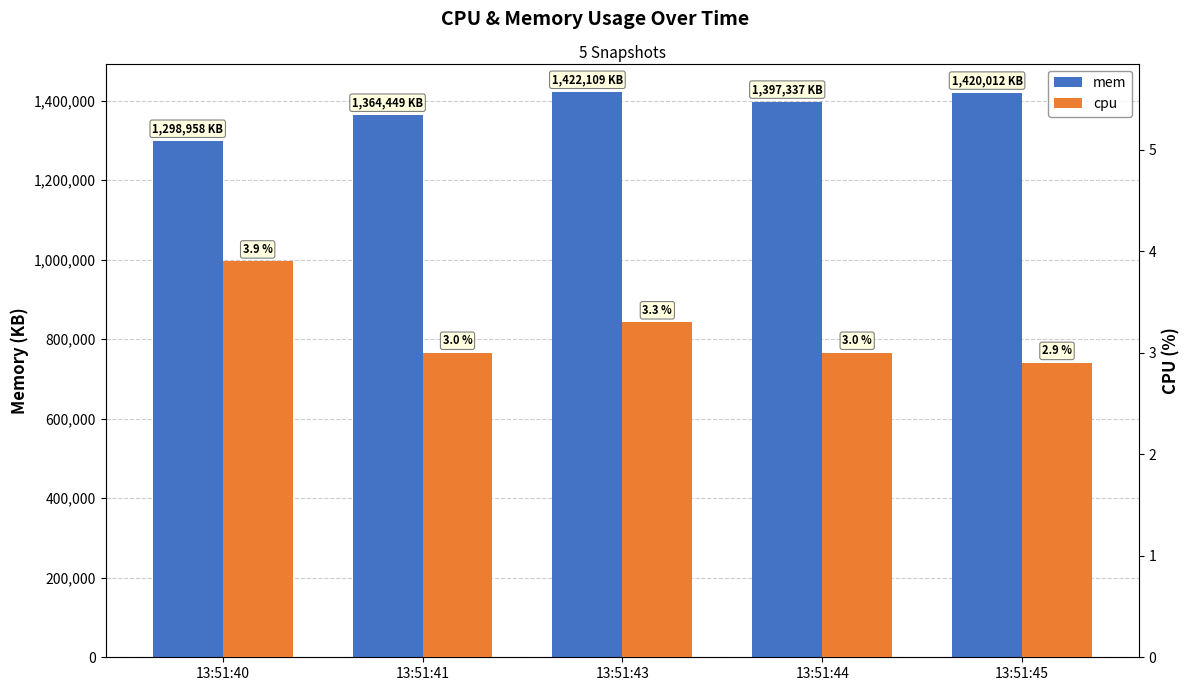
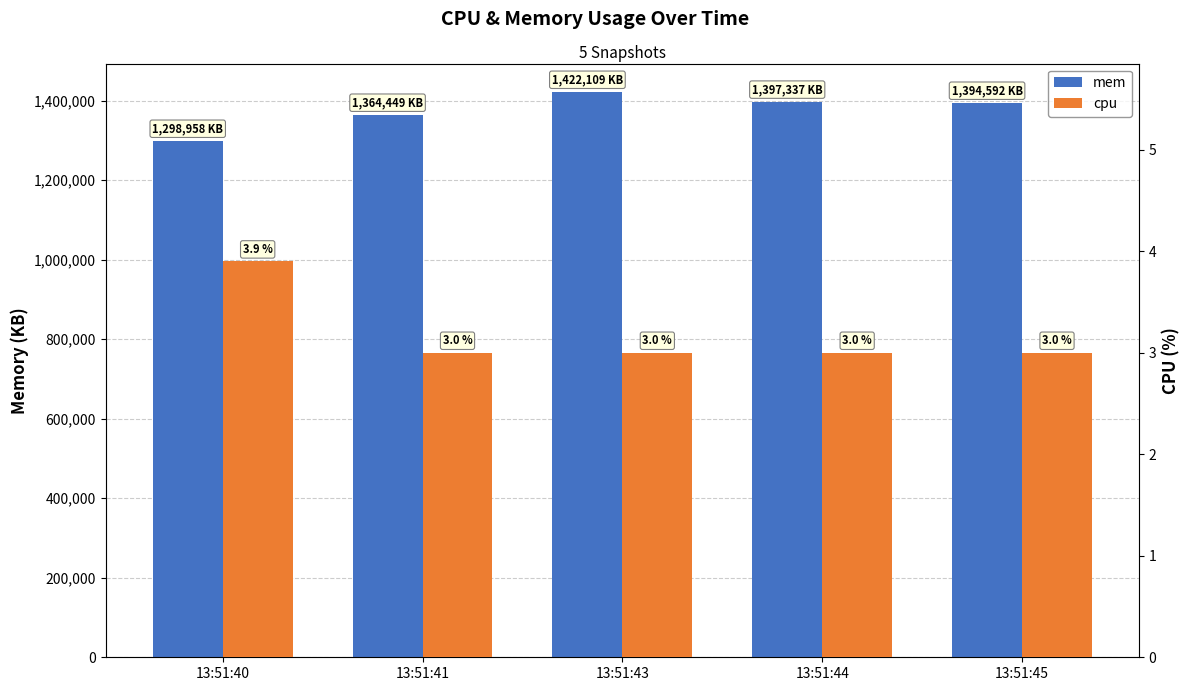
  {
    "mem": {
-     "13:51:45": "1,420,012"
+     "13:51:45": "1,394,592"
    },
    "cpu": {
-     "13:51:43": "3.3 %",
-     "13:51:45": "2.9 %"
+     "13:51:43": "3.0 %",
+     "13:51:45": "3.0 %"
    }
  }
